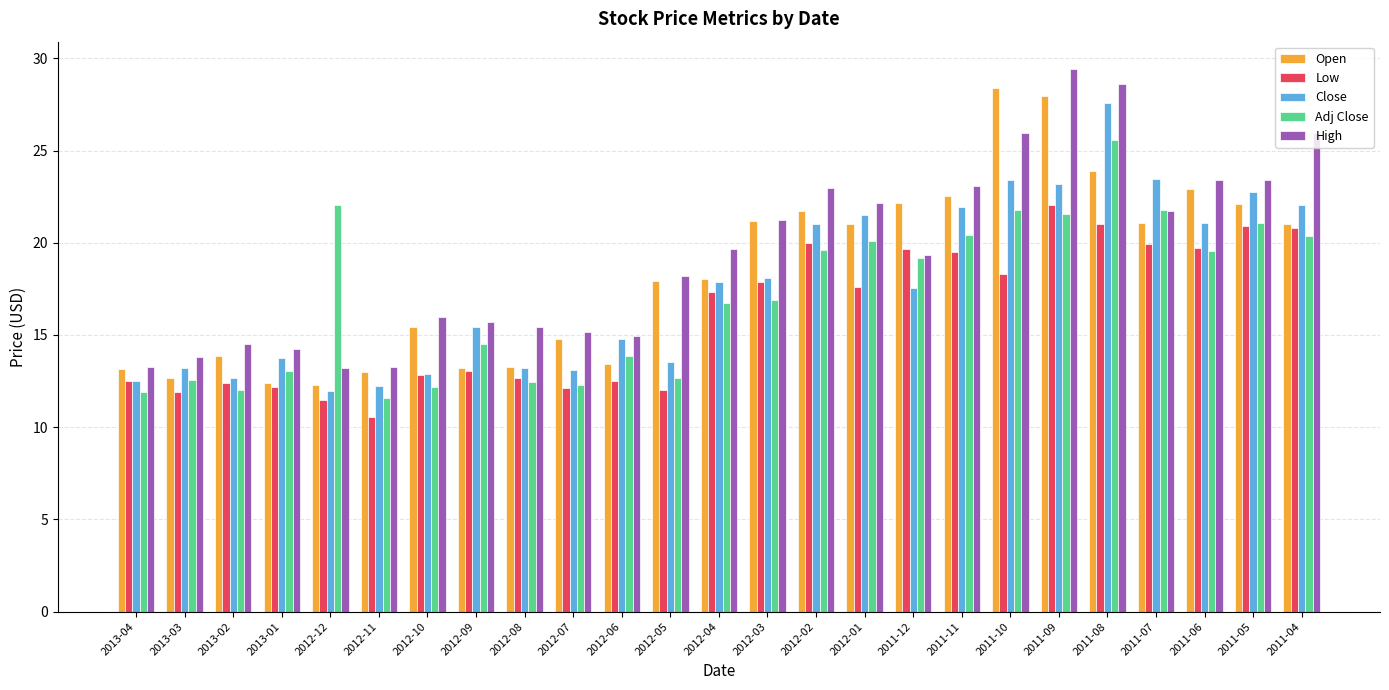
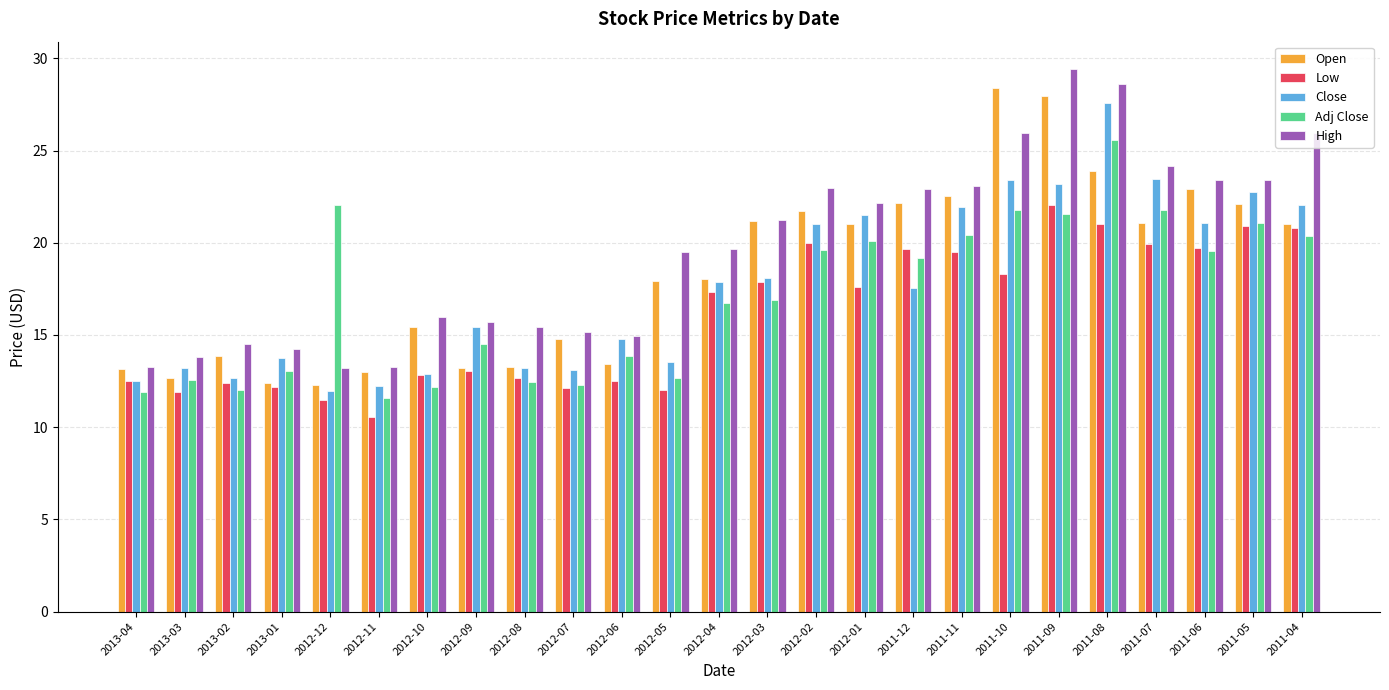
  {
    "Open": {
      "2013-04": 13.2,
      "2013-03": 12.7,
      "2013-02": 13.9,
      "2013-01": 12.4,
      "2012-12": 12.3,
      "2012-11": 13.0,
      "2012-10": 15.5,
      "2012-09": 13.2,
      "2012-08": 13.2,
      "2012-07": 14.8,
      "2012-06": 13.4,
      "2012-05": 17.9,
      "2012-04": 18.0,
      "2012-03": 21.2,
      "2012-02": 21.7,
      "2012-01": 21.0,
      "2011-12": 22.1,
      "2011-11": 22.6,
      "2011-10": 28.4,
      "2011-09": 28.0,
      "2011-08": 23.9,
      "2011-07": 21.1,
      "2011-06": 22.9,
      "2011-05": 22.1,
      "2011-04": 21.0
    },
    "Low": {
      "2013-04": 12.5,
      "2013-03": 11.9,
      "2013-02": 12.4,
      "2013-01": 12.2,
      "2012-12": 11.5,
      "2012-11": 10.5,
      "2012-10": 12.8,
      "2012-09": 13.1,
      "2012-08": 12.7,
      "2012-07": 12.1,
      "2012-06": 12.5,
      "2012-05": 12.0,
      "2012-04": 17.3,
      "2012-03": 17.9,
      "2012-02": 20.0,
      "2012-01": 17.6,
      "2011-12": 19.7,
      "2011-11": 19.5,
      "2011-10": 18.3,
      "2011-09": 22.0,
      "2011-08": 21.0,
      "2011-07": 20.0,
      "2011-06": 19.7,
      "2011-05": 20.9,
      "2011-04": 20.8
    },
    "Close": {
      "2013-04": 12.5,
      "2013-03": 13.2,
      "2013-02": 12.7,
      "2013-01": 13.7,
      "2012-12": 12.0,
      "2012-11": 12.3,
      "2012-10": 12.9,
      "2012-09": 15.4,
      "2012-08": 13.2,
      "2012-07": 13.1,
      "2012-06": 14.8,
      "2012-05": 13.5,
      "2012-04": 17.9,
      "2012-03": 18.1,
      "2012-02": 21.0,
      "2012-01": 21.5,
      "2011-12": 17.5,
      "2011-11": 21.9,
      "2011-10": 23.4,
      "2011-09": 23.2,
      "2011-08": 27.6,
      "2011-07": 23.5,
      "2011-06": 21.1,
      "2011-05": 22.8,
      "2011-04": 22.0
    },
    "Adj Close": {
      "2013-04": 11.9,
      "2013-03": 12.6,
      "2013-02": 12.0,
      "2013-01": 13.0,
      "2012-12": 22.1,
      "2012-11": 11.6,
      "2012-10": 12.2,
      "2012-09": 14.5,
      "2012-08": 12.4,
      "2012-07": 12.3,
      "2012-06": 13.8,
      "2012-05": 12.7,
      "2012-04": 16.7,
      "2012-03": 16.9,
      "2012-02": 19.6,
      "2012-01": 20.1,
      "2011-12": 19.2,
      "2011-11": 20.4,
      "2011-10": 21.8,
      "2011-09": 21.6,
      "2011-08": 25.6,
      "2011-07": 21.8,
      "2011-06": 19.6,
      "2011-05": 21.1,
      "2011-04": 20.4
    },
    "High": {
      "2013-04": 13.2,
      "2013-03": 13.8,
      "2013-02": 14.5,
      "2013-01": 14.3,
      "2012-12": 13.2,
      "2012-11": 13.3,
      "2012-10": 16.0,
      "2012-09": 15.7,
      "2012-08": 15.4,
      "2012-07": 15.1,
      "2012-06": 15.0,
-     "2012-05": 18.2,
+     "2012-05": 19.5,
      "2012-04": 19.6,
      "2012-03": 21.2,
      "2012-02": 23.0,
      "2012-01": 22.2,
-     "2011-12": 19.3,
+     "2011-12": 22.9,
      "2011-11": 23.1,
      "2011-10": 26.0,
      "2011-09": 29.4,
      "2011-08": 28.6,
-     "2011-07": 21.7,
+     "2011-07": 24.2,
      "2011-06": 23.4,
      "2011-05": 23.4
    }
  }
